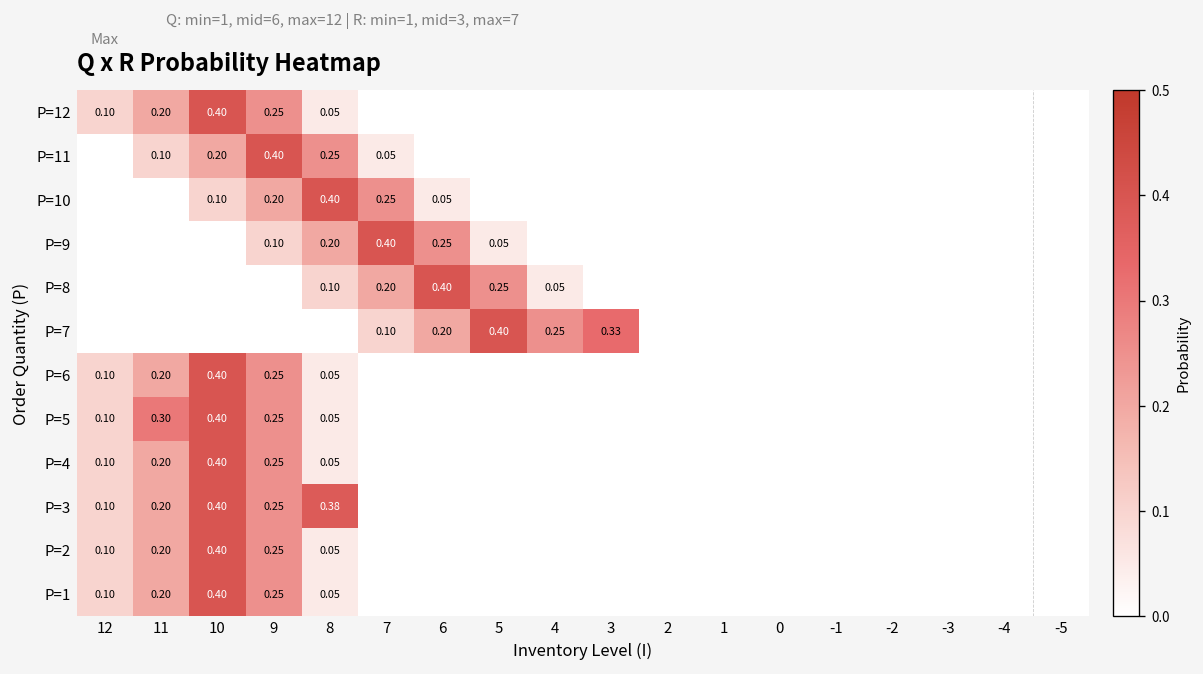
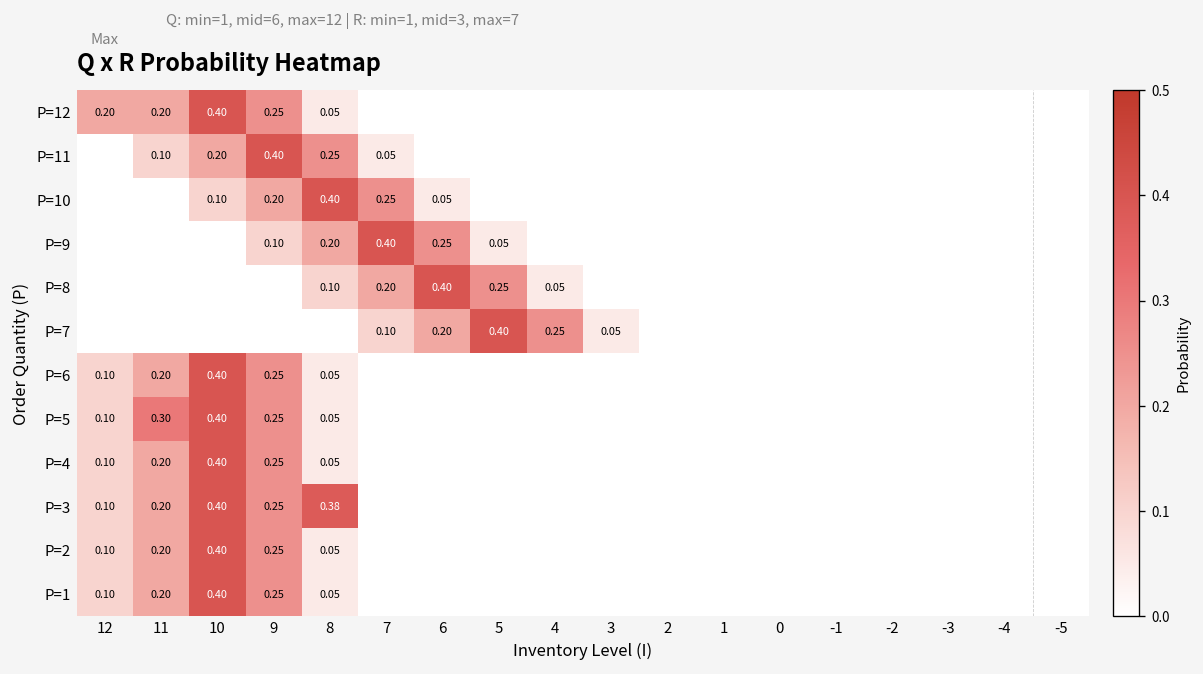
  {
    "P=12": {
-     "12": 0.10,
+     "12": 0.20,
      "11": 0.20,
      "10": 0.40,
      "9": 0.25,
      "8": 0.05
    },
    "P=11": {
      "11": 0.10,
      "10": 0.20,
      "9": 0.40,
      "8": 0.25,
      "7": 0.05
    },
    "P=10": {
      "10": 0.10,
      "9": 0.20,
      "8": 0.40,
      "7": 0.25,
      "6": 0.05
    },
    "P=9": {
      "9": 0.10,
      "8": 0.20,
      "7": 0.40,
      "6": 0.25,
      "5": 0.05
    },
    "P=8": {
      "8": 0.10,
      "7": 0.20,
      "6": 0.40,
      "5": 0.25,
      "4": 0.05
    },
    "P=7": {
      "7": 0.10,
      "6": 0.20,
      "5": 0.40,
      "4": 0.25,
-     "3": 0.33
+     "3": 0.05
    },
    "P=6": {
      "12": 0.10,
      "11": 0.20,
      "10": 0.40,
      "9": 0.25,
      "8": 0.05
    },
    "P=5": {
      "12": 0.10,
      "11": 0.30,
      "10": 0.40,
      "9": 0.25,
      "8": 0.05
    },
    "P=4": {
      "12": 0.10,
      "11": 0.20,
      "10": 0.40,
      "9": 0.25,
      "8": 0.05
    },
    "P=3": {
      "12": 0.10,
      "11": 0.20,
      "10": 0.40,
      "9": 0.25,
      "8": 0.38
    },
    "P=2": {
      "12": 0.10,
      "11": 0.20,
      "10": 0.40,
      "9": 0.25,
      "8": 0.05
    },
    "P=1": {
      "12": 0.10,
      "11": 0.20,
      "10": 0.40,
      "9": 0.25,
      "8": 0.05
    }
  }
